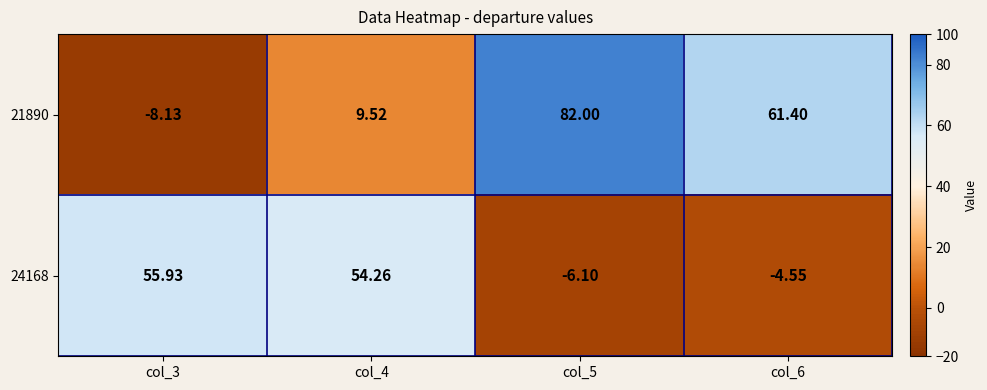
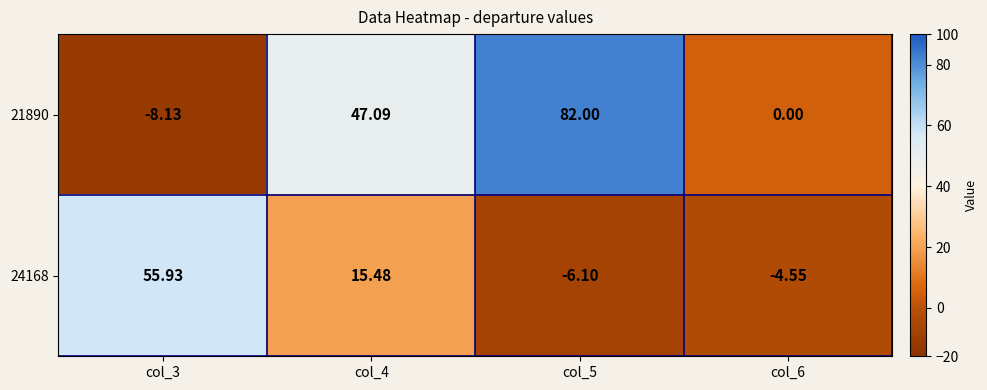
  {
    "21890": {
      "col_3": -8.13,
-     "col_4": 9.52,
+     "col_4": 47.09,
      "col_5": 82.00,
-     "col_6": 61.40
+     "col_6": 0.00
    },
    "24168": {
      "col_3": 55.93,
-     "col_4": 54.26,
+     "col_4": 15.48,
      "col_5": -6.10,
      "col_6": -4.55
    }
  }
